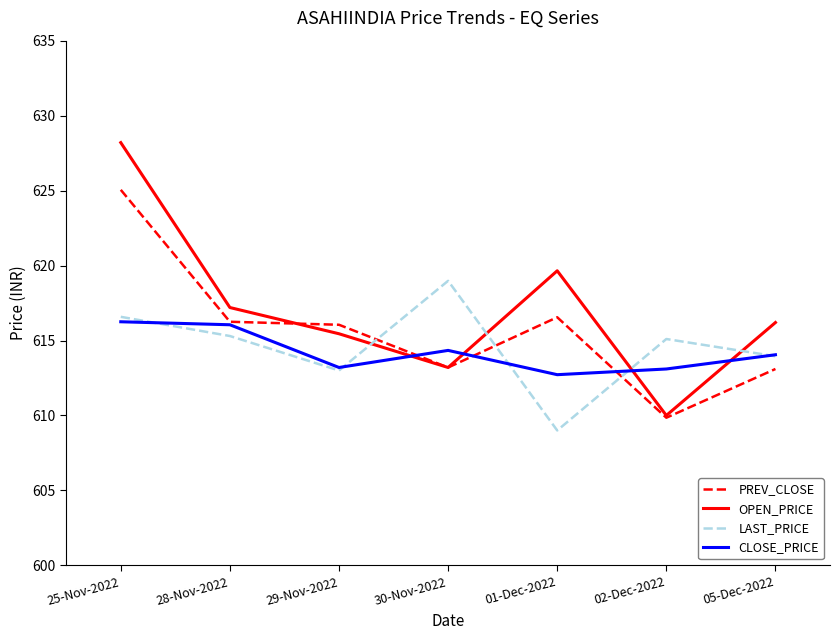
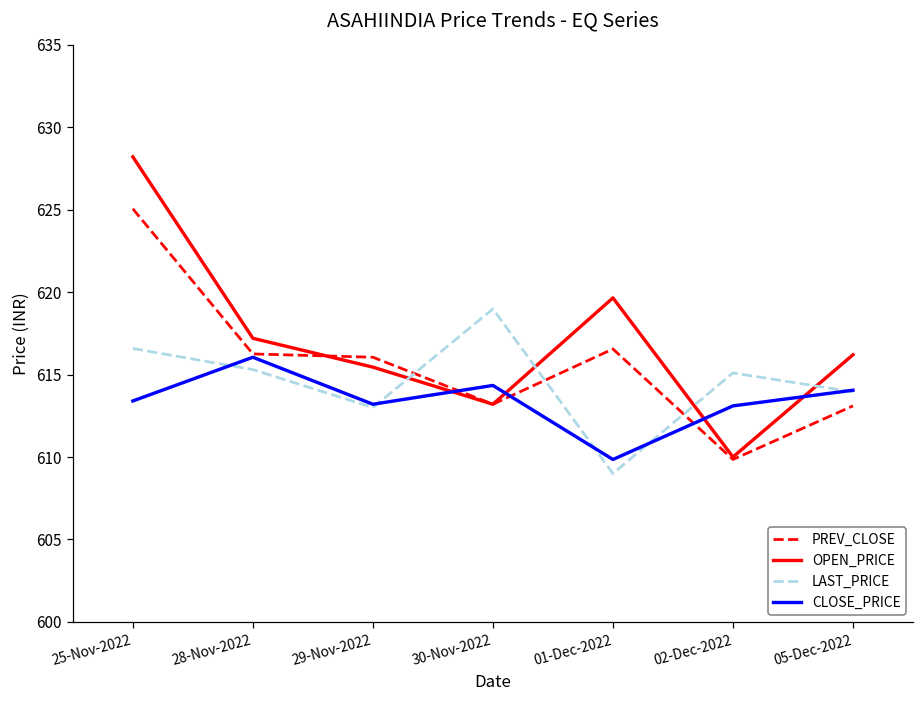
  {
    "LAST_PRICE": {
      "25-Nov-2022": 616.6,
      "28-Nov-2022": 615.3,
      "29-Nov-2022": 613.0,
      "30-Nov-2022": 619.0,
      "01-Dec-2022": 609.0,
      "02-Dec-2022": 615.1
    },
    "CLOSE_PRICE": {
-     "25-Nov-2022": 616.3,
+     "25-Nov-2022": 613.4,
      "28-Nov-2022": 616.1,
      "29-Nov-2022": 613.2,
      "30-Nov-2022": 614.3,
-     "01-Dec-2022": 612.7,
+     "01-Dec-2022": 609.9,
      "02-Dec-2022": 613.1
    }
  }
